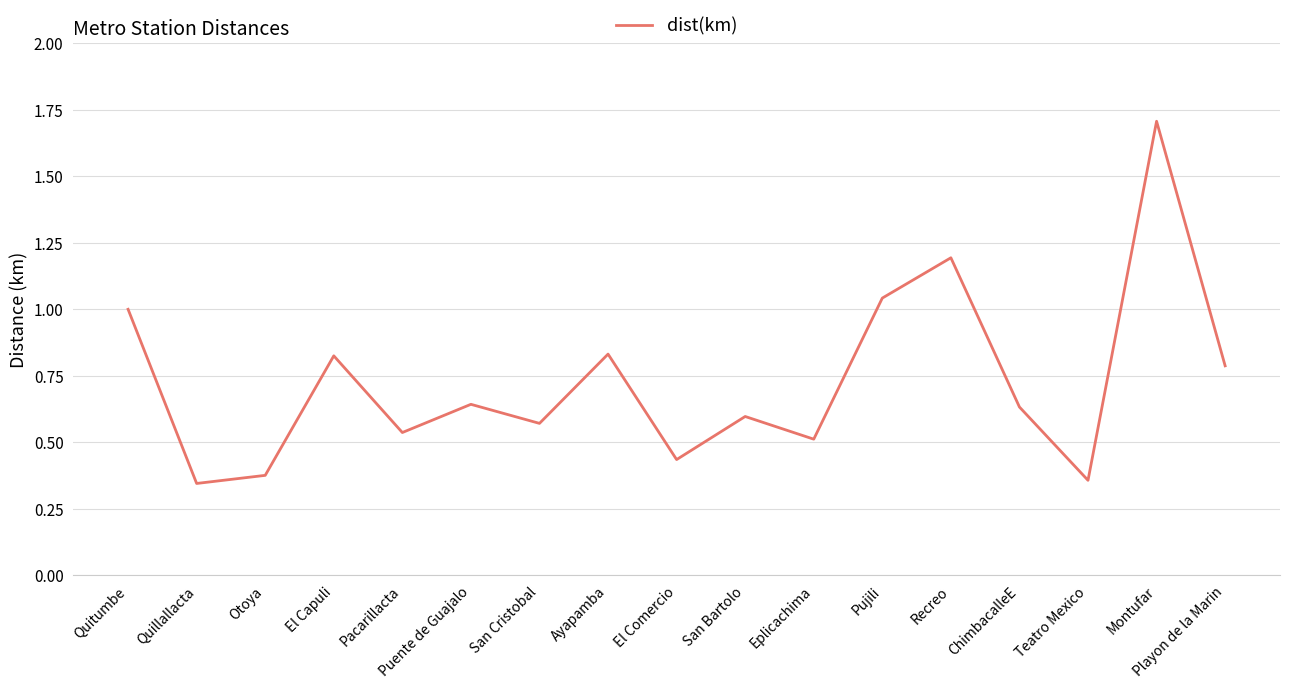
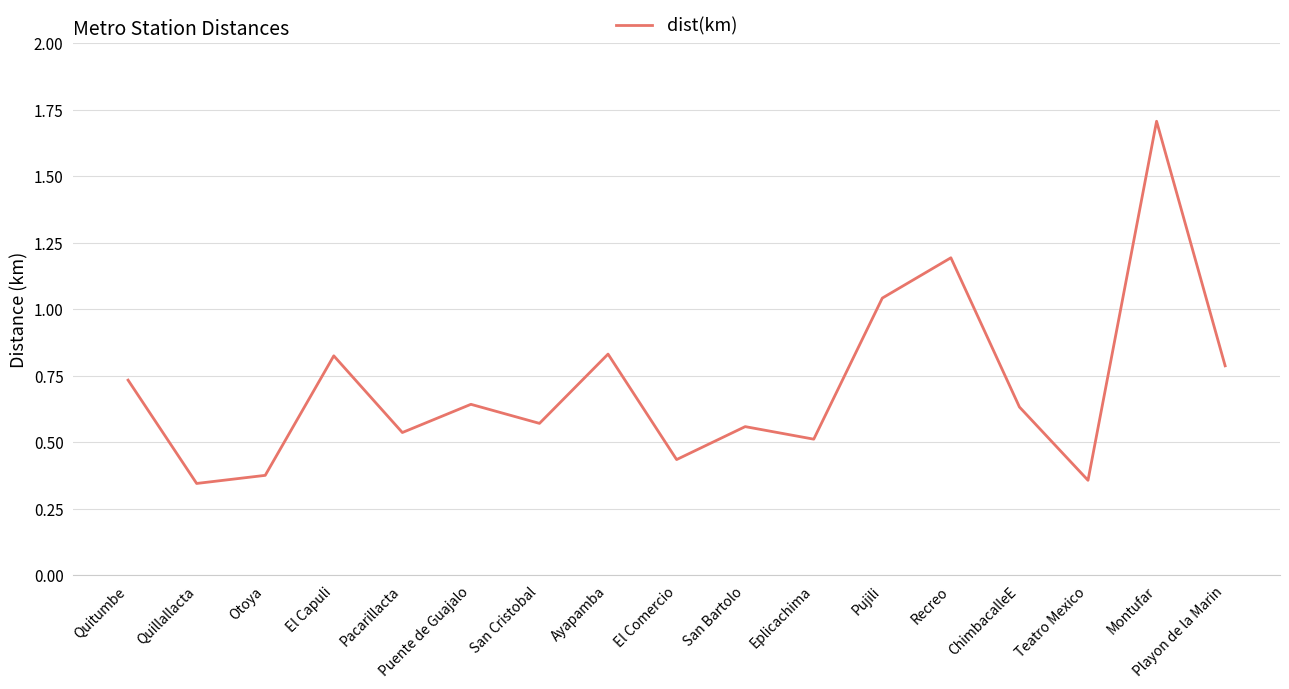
  {
-   "Quitumbe": 1.00,
+   "Quitumbe": 0.73,
    "Quillallacta": 0.34,
    "Otoya": 0.38,
    "El Capuli": 0.82,
    "Pacarillacta": 0.54,
    "Puente de Guajalo": 0.64,
    "San Cristobal": 0.57,
    "Ayapamba": 0.83,
    "El Comercio": 0.43,
-   "San Bartolo": 0.60,
+   "San Bartolo": 0.56,
    "Eplicachima": 0.51,
    "Pujili": 1.04,
    "Recreo": 1.19,
    "ChimbacalleE": 0.63,
    "Teatro Mexico": 0.36,
    "Montufar": 1.71,
    "Playon de la Marin": 0.79
  }
